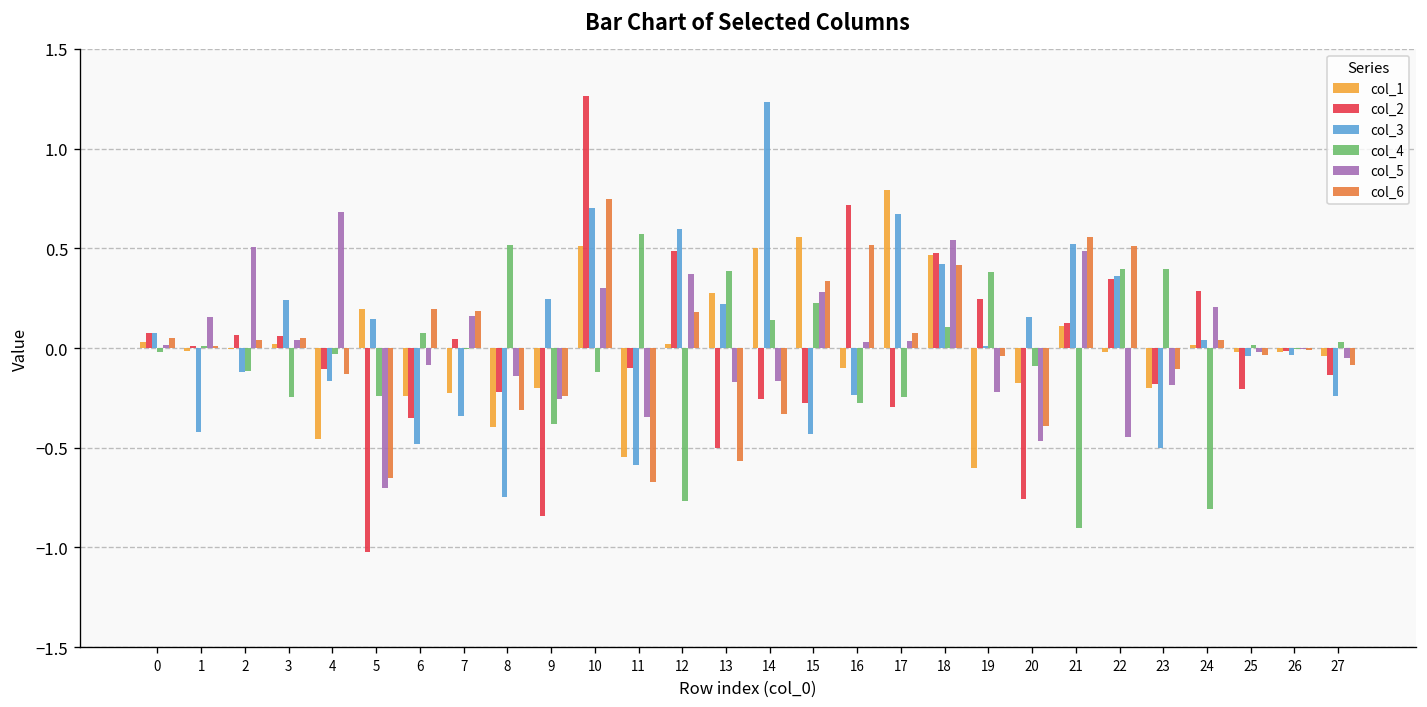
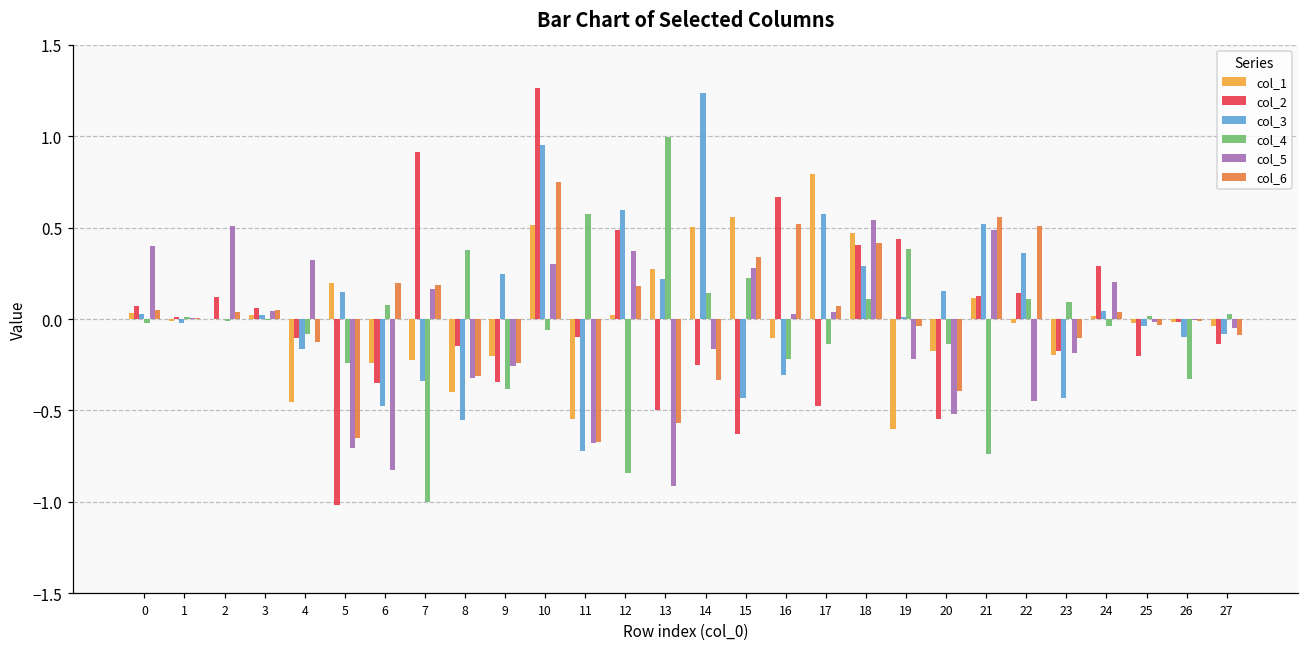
  {
    "col_2": {
      "0": 0.07,
-     "2": 0.07,
+     "2": 0.12,
      "3": 0.06,
      "4": -0.10,
      "5": -1.02,
      "6": -0.35,
-     "7": 0.04,
-     "8": -0.22,
-     "9": -0.84,
+     "7": 0.91,
+     "8": -0.15,
+     "9": -0.35,
      "10": 1.27,
      "11": -0.10,
      "12": 0.49,
      "13": -0.50,
      "14": -0.25,
-     "15": -0.28,
-     "16": 0.72,
-     "17": -0.30,
-     "18": 0.48,
-     "19": 0.25,
-     "20": -0.75,
+     "15": -0.63,
+     "16": 0.67,
+     "17": -0.48,
+     "18": 0.40,
+     "19": 0.44,
+     "20": -0.55,
      "21": 0.13,
-     "22": 0.35,
+     "22": 0.14,
      "23": -0.18,
      "24": 0.29,
      "25": -0.20,
      "26": -0.02,
      "27": -0.14
    },
    "col_3": {
-     "0": 0.07,
-     "1": -0.42,
-     "2": -0.12,
-     "3": 0.24,
+     "0": 0.02,
+     "1": -0.02,
+     "2": 0.00,
+     "3": 0.02,
      "4": -0.16,
      "5": 0.15,
      "6": -0.48,
      "7": -0.34,
-     "8": -0.75,
+     "8": -0.55,
      "9": 0.25,
-     "10": 0.70,
-     "11": -0.59,
+     "10": 0.95,
+     "11": -0.72,
      "12": 0.60,
      "13": 0.22,
      "14": 1.23,
      "15": -0.43,
-     "16": -0.24,
-     "17": 0.67,
-     "18": 0.42,
+     "16": -0.31,
+     "17": 0.57,
+     "18": 0.29,
      "20": 0.15,
      "21": 0.52,
      "22": 0.36,
-     "23": -0.50,
+     "23": -0.43,
      "24": 0.04,
      "25": -0.04,
-     "26": -0.03,
-     "27": -0.24
+     "26": -0.10,
+     "27": -0.08
    },
    "col_4": {
      "0": -0.02,
-     "2": -0.12,
-     "3": -0.25,
-     "4": -0.03,
+     "2": -0.01,
+     "3": -0.01,
+     "4": -0.08,
      "5": -0.24,
      "6": 0.08,
-     "7": 0.00,
-     "8": 0.52,
+     "7": -1.00,
+     "8": 0.38,
      "9": -0.38,
-     "10": -0.12,
+     "10": -0.06,
      "11": 0.57,
-     "12": -0.77,
-     "13": 0.39,
+     "12": -0.84,
+     "13": 0.99,
      "14": 0.14,
      "15": 0.23,
-     "16": -0.28,
-     "17": -0.25,
+     "16": -0.22,
+     "17": -0.14,
      "18": 0.11,
      "19": 0.38,
-     "20": -0.09,
-     "21": -0.90,
-     "22": 0.39,
-     "23": 0.40,
-     "24": -0.81,
+     "20": -0.14,
+     "21": -0.74,
+     "22": 0.11,
+     "23": 0.09,
+     "24": -0.04,
      "25": 0.02,
-     "26": 0.00,
+     "26": -0.33,
      "27": 0.03
    },
    "col_5": {
-     "0": 0.02,
-     "1": 0.16,
+     "0": 0.40,
+     "1": 0.00,
      "2": 0.51,
      "3": 0.04,
-     "4": 0.68,
+     "4": 0.32,
      "5": -0.70,
-     "6": -0.08,
+     "6": -0.82,
      "7": 0.16,
-     "8": -0.14,
+     "8": -0.32,
      "9": -0.26,
      "10": 0.30,
-     "11": -0.35,
+     "11": -0.68,
      "12": 0.37,
-     "13": -0.17,
+     "13": -0.91,
      "14": -0.17,
      "15": 0.28,
      "16": 0.03,
      "17": 0.04,
      "18": 0.54,
      "19": -0.22,
-     "20": -0.46,
+     "20": -0.52,
      "21": 0.49,
      "22": -0.45,
      "23": -0.18,
      "24": 0.20,
      "25": -0.02,
      "27": -0.05
    }
  }
